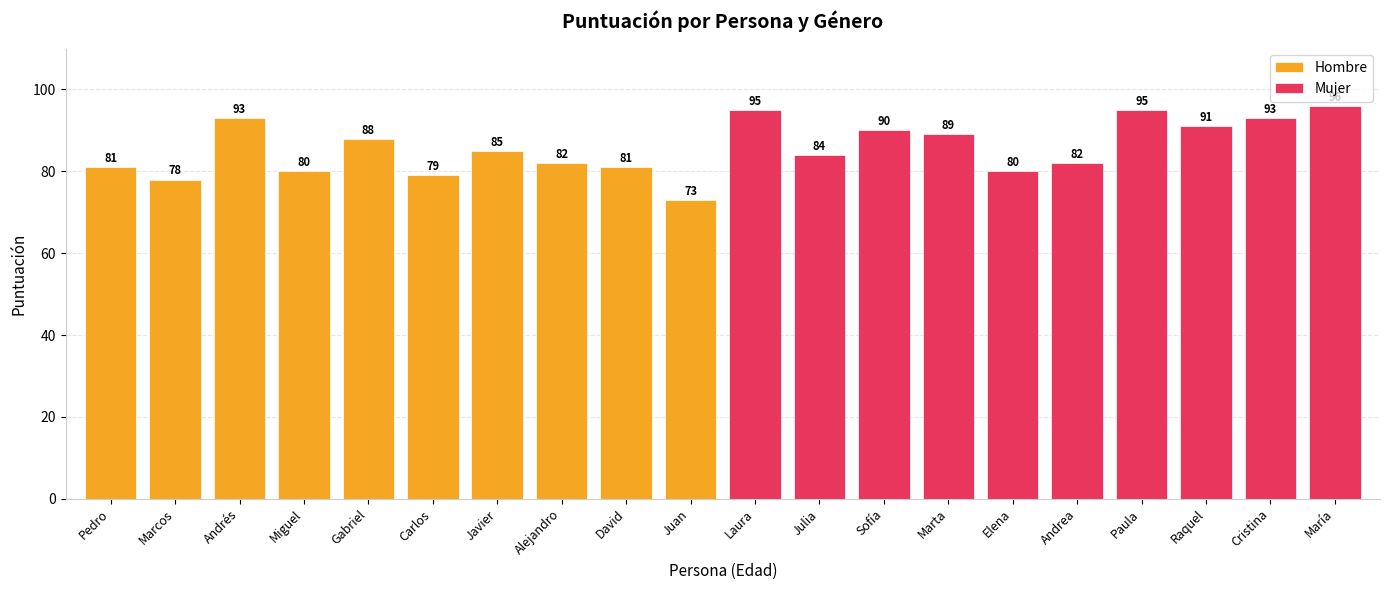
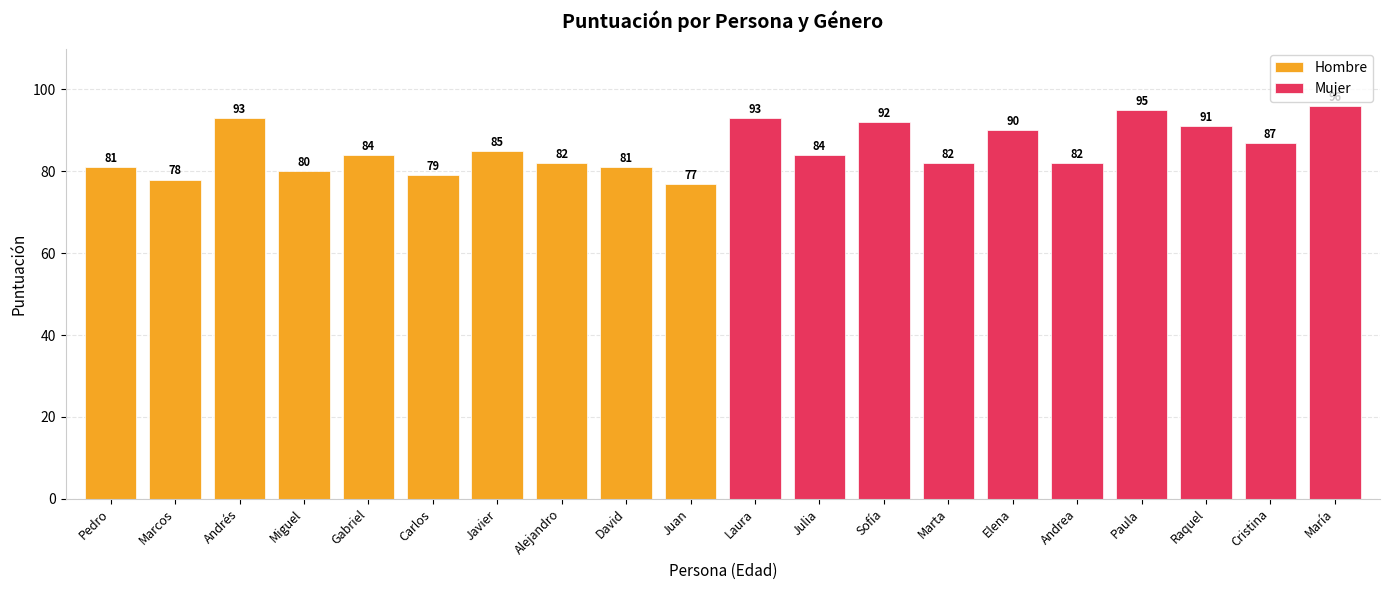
  {
    "Hombre": {
      "Pedro": 81,
      "Marcos": 78,
      "Andrés": 93,
      "Miguel": 80,
-     "Gabriel": 88,
+     "Gabriel": 84,
      "Carlos": 79,
      "Javier": 85,
      "Alejandro": 82,
      "David": 81,
-     "Juan": 73
+     "Juan": 77
    },
    "Mujer": {
-     "Laura": 95,
+     "Laura": 93,
      "Julia": 84,
-     "Sofía": 90,
-     "Marta": 89,
-     "Elena": 80,
+     "Sofía": 92,
+     "Marta": 82,
+     "Elena": 90,
      "Andrea": 82,
      "Paula": 95,
      "Raquel": 91,
-     "Cristina": 93
+     "Cristina": 87
    }
  }
